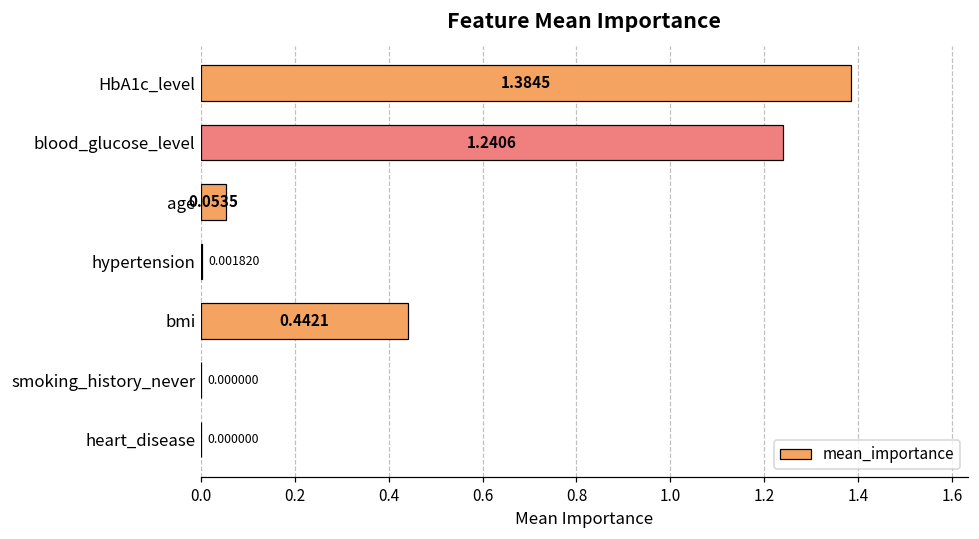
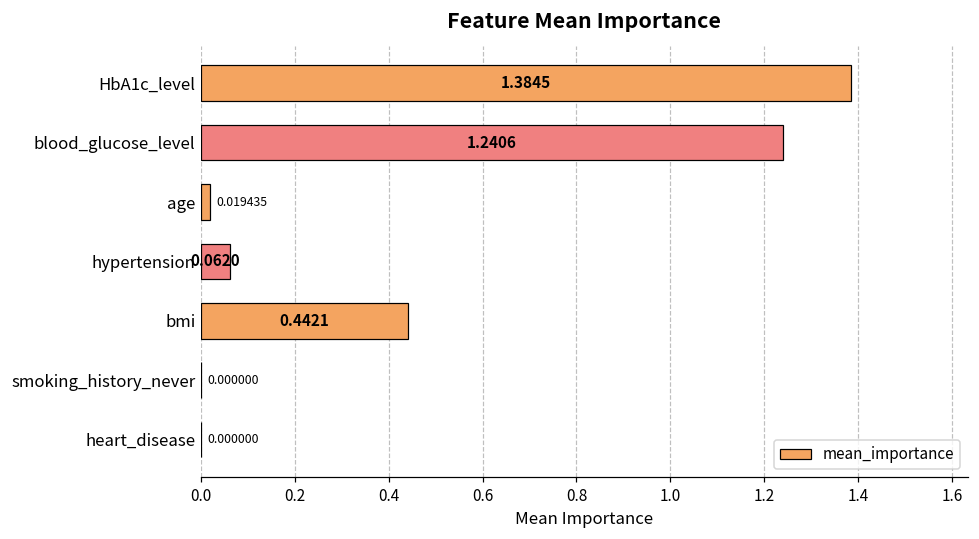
  {
    "HbA1c_level": 1.3845,
    "blood_glucose_level": 1.2406,
-   "age": 0.0535,
-   "hypertension": 0.001820,
+   "age": 0.019435,
+   "hypertension": 0.0620,
    "bmi": 0.4421,
    "smoking_history_never": 0.000000,
    "heart_disease": 0.000000
  }
